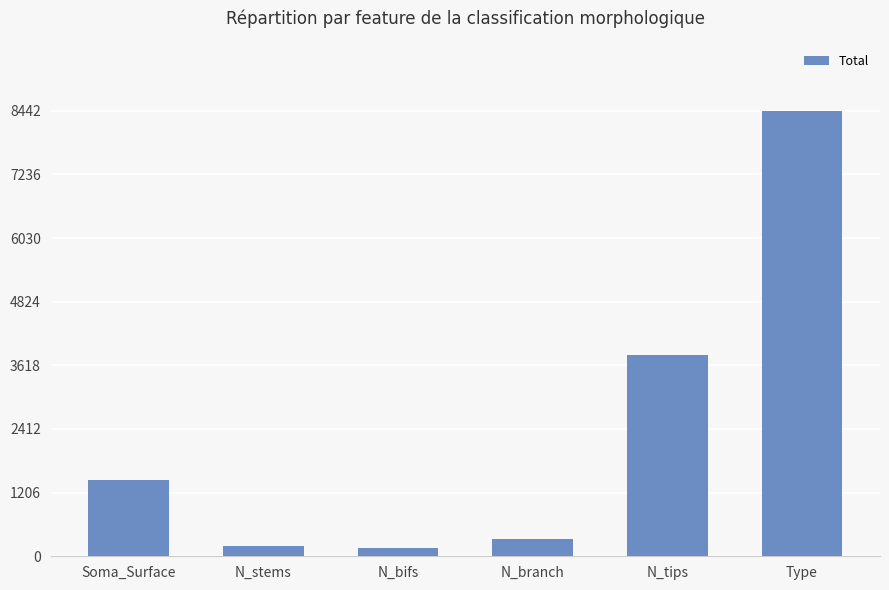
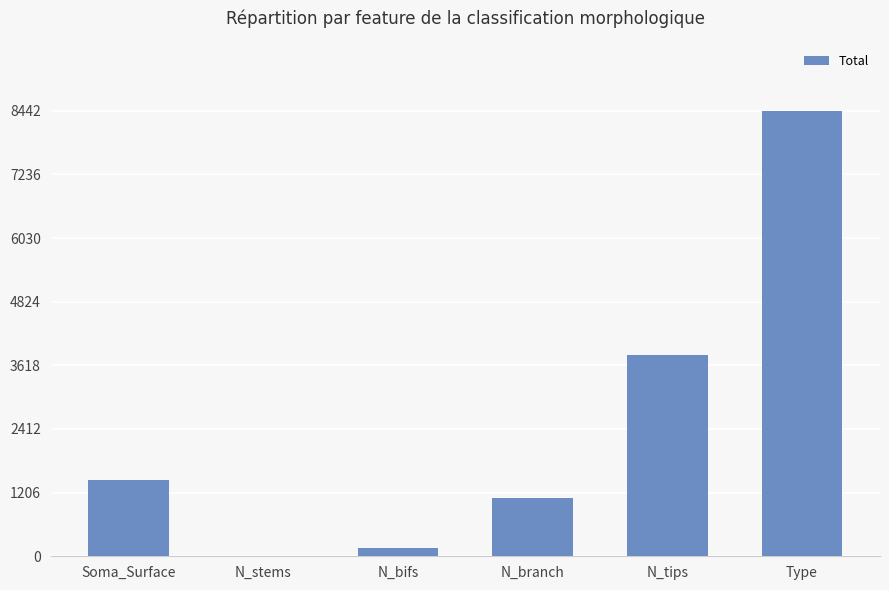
  {
    "Soma_Surface": 1500,
-   "N_stems": 200,
+   "N_stems": 0,
    "N_bifs": 200,
-   "N_branch": 300,
+   "N_branch": 1100,
    "N_tips": 3800,
    "Type": 8400
  }
